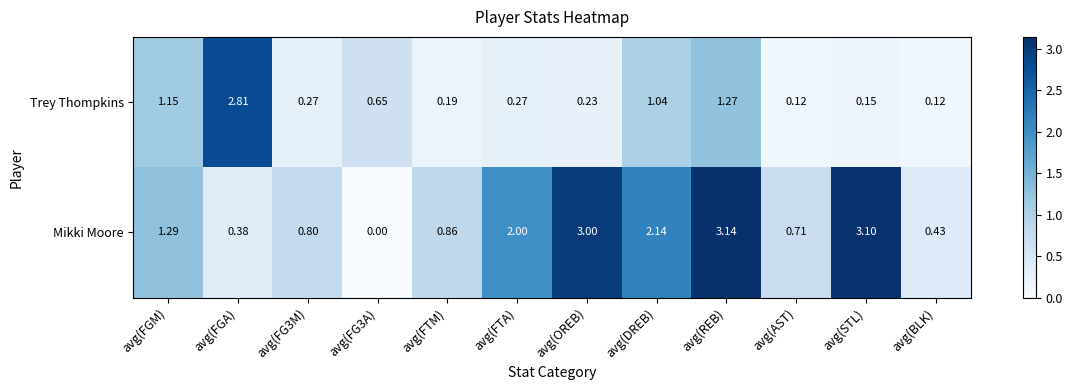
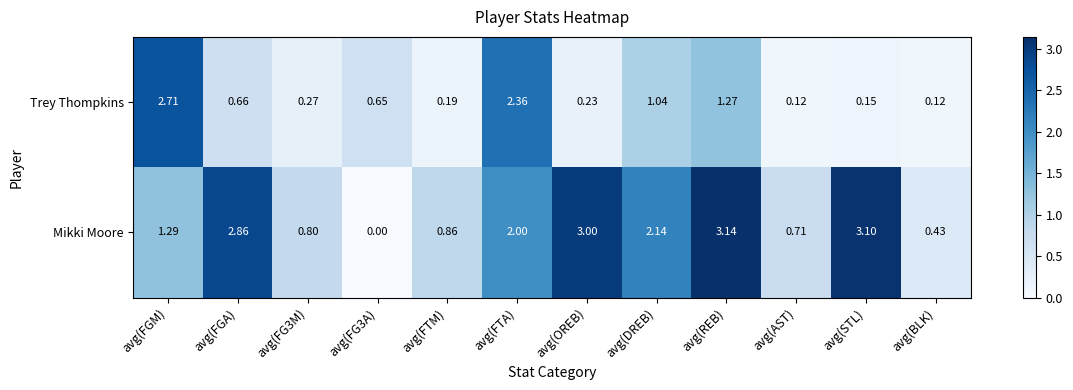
  {
    "Trey Thompkins": {
-     "avg(FGM)": 1.15,
-     "avg(FGA)": 2.81,
+     "avg(FGM)": 2.71,
+     "avg(FGA)": 0.66,
      "avg(FG3M)": 0.27,
      "avg(FG3A)": 0.65,
      "avg(FTM)": 0.19,
-     "avg(FTA)": 0.27,
+     "avg(FTA)": 2.36,
      "avg(OREB)": 0.23,
      "avg(DREB)": 1.04,
      "avg(REB)": 1.27,
      "avg(AST)": 0.12,
      "avg(STL)": 0.15,
      "avg(BLK)": 0.12
    },
    "Mikki Moore": {
      "avg(FGM)": 1.29,
-     "avg(FGA)": 0.38,
+     "avg(FGA)": 2.86,
      "avg(FG3M)": 0.80,
      "avg(FG3A)": 0.00,
      "avg(FTM)": 0.86,
      "avg(FTA)": 2.00,
      "avg(OREB)": 3.00,
      "avg(DREB)": 2.14,
      "avg(REB)": 3.14,
      "avg(AST)": 0.71,
      "avg(STL)": 3.10,
      "avg(BLK)": 0.43
    }
  }
